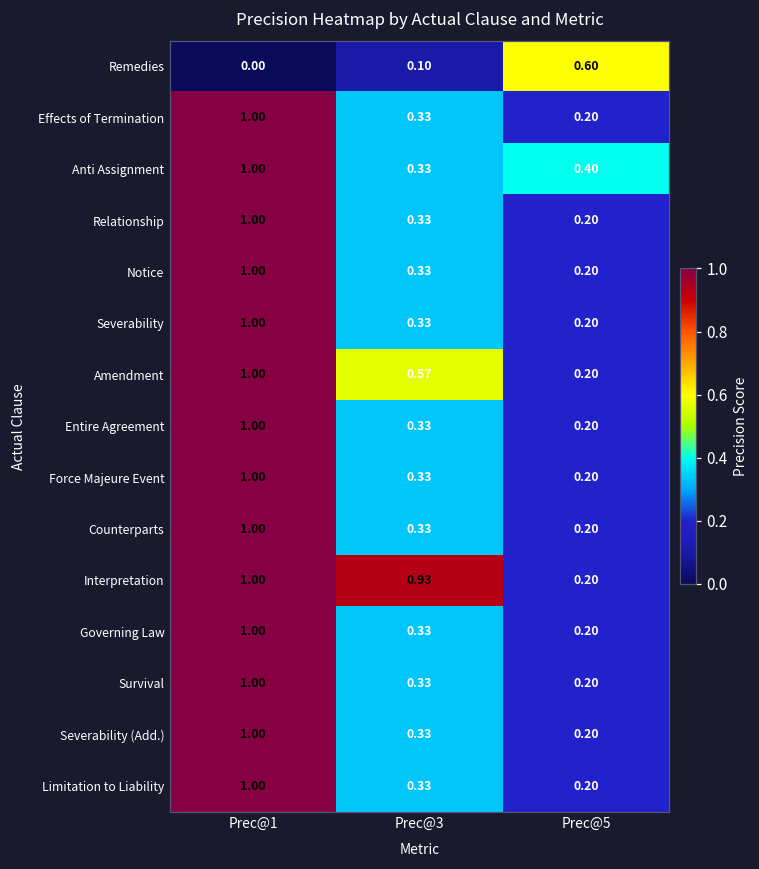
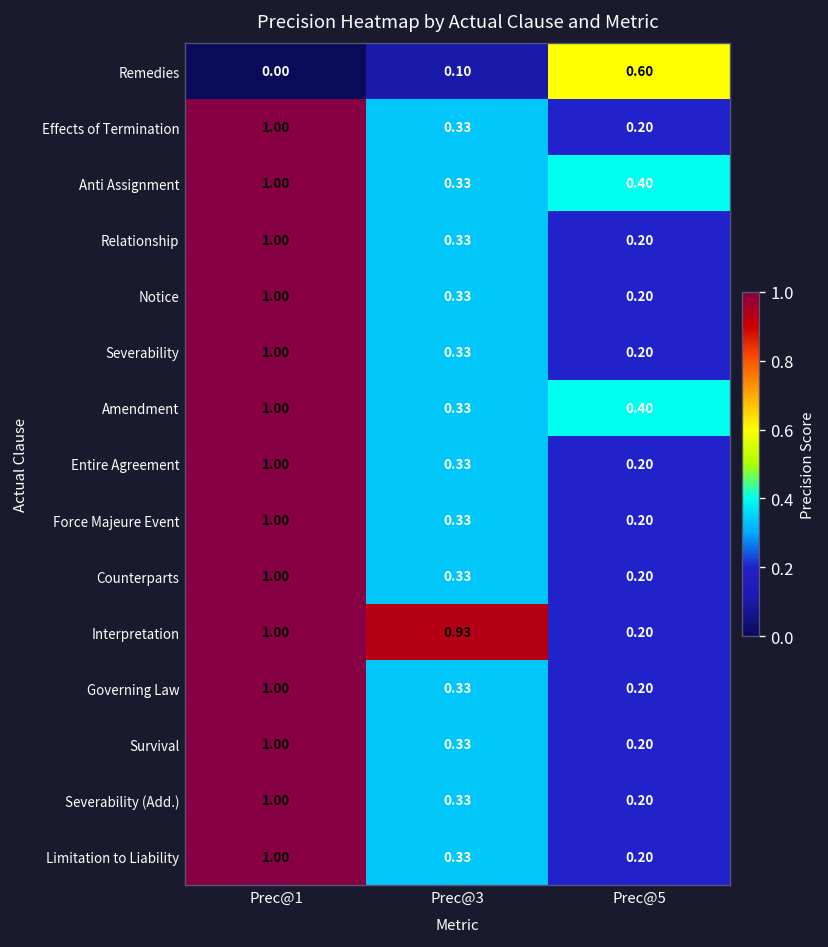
  {
    "Remedies": {
      "Prec@1": 0.00,
      "Prec@3": 0.10,
      "Prec@5": 0.60
    },
    "Effects of Termination": {
      "Prec@1": 1.00,
      "Prec@3": 0.33,
      "Prec@5": 0.20
    },
    "Anti Assignment": {
      "Prec@1": 1.00,
      "Prec@3": 0.33,
      "Prec@5": 0.40
    },
    "Relationship": {
      "Prec@1": 1.00,
      "Prec@3": 0.33,
      "Prec@5": 0.20
    },
    "Notice": {
      "Prec@1": 1.00,
      "Prec@3": 0.33,
      "Prec@5": 0.20
    },
    "Severability": {
      "Prec@1": 1.00,
      "Prec@3": 0.33,
      "Prec@5": 0.20
    },
    "Amendment": {
      "Prec@1": 1.00,
-     "Prec@3": 0.57,
-     "Prec@5": 0.20
+     "Prec@3": 0.33,
+     "Prec@5": 0.40
    },
    "Entire Agreement": {
      "Prec@1": 1.00,
      "Prec@3": 0.33,
      "Prec@5": 0.20
    },
    "Force Majeure Event": {
      "Prec@1": 1.00,
      "Prec@3": 0.33,
      "Prec@5": 0.20
    },
    "Counterparts": {
      "Prec@1": 1.00,
      "Prec@3": 0.33,
      "Prec@5": 0.20
    },
    "Interpretation": {
      "Prec@1": 1.00,
      "Prec@3": 0.93,
      "Prec@5": 0.20
    },
    "Governing Law": {
      "Prec@1": 1.00,
      "Prec@3": 0.33,
      "Prec@5": 0.20
    },
    "Survival": {
      "Prec@1": 1.00,
      "Prec@3": 0.33,
      "Prec@5": 0.20
    },
    "Severability (Add.)": {
      "Prec@1": 1.00,
      "Prec@3": 0.33,
      "Prec@5": 0.20
    },
    "Limitation to Liability": {
      "Prec@1": 1.00,
      "Prec@3": 0.33,
      "Prec@5": 0.20
    }
  }
